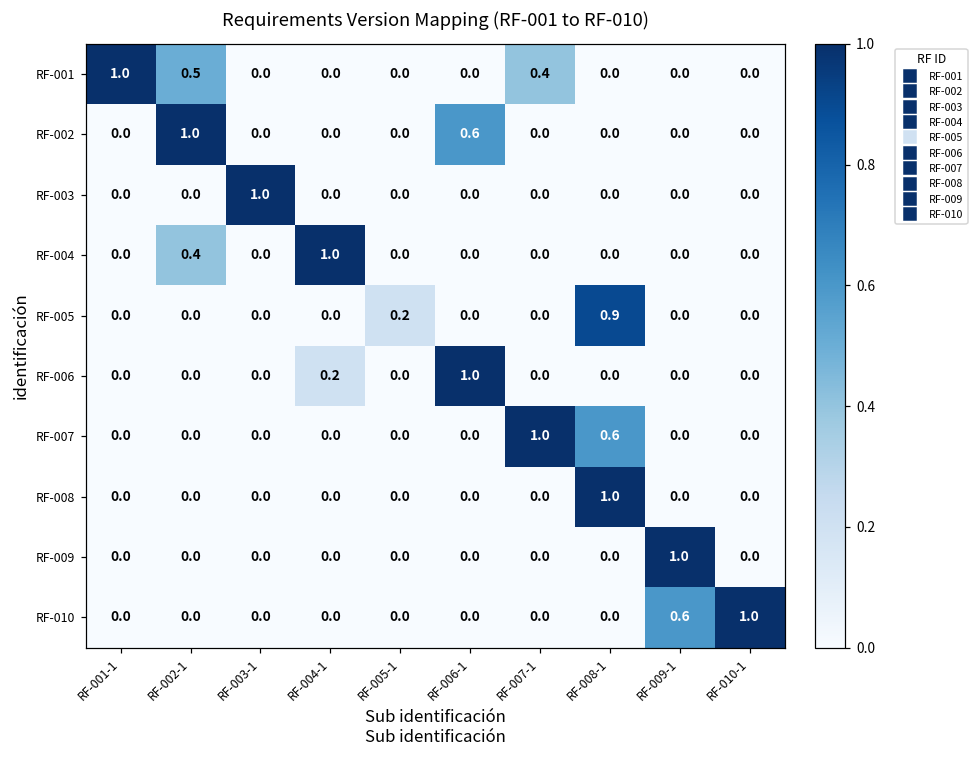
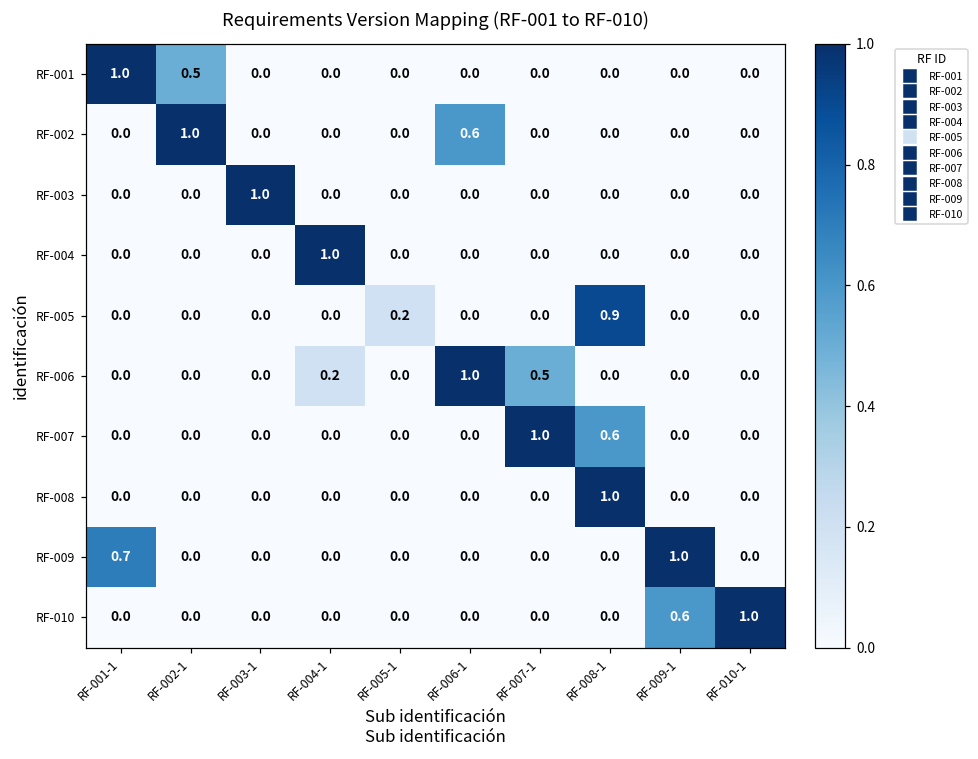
  {
    "RF-001": {
      "RF-001-1": 1.0,
      "RF-002-1": 0.5,
      "RF-003-1": 0.0,
      "RF-004-1": 0.0,
      "RF-005-1": 0.0,
      "RF-006-1": 0.0,
-     "RF-007-1": 0.4,
+     "RF-007-1": 0.0,
      "RF-008-1": 0.0,
      "RF-009-1": 0.0,
      "RF-010-1": 0.0
    },
    "RF-002": {
      "RF-001-1": 0.0,
      "RF-002-1": 1.0,
      "RF-003-1": 0.0,
      "RF-004-1": 0.0,
      "RF-005-1": 0.0,
      "RF-006-1": 0.6,
      "RF-007-1": 0.0,
      "RF-008-1": 0.0,
      "RF-009-1": 0.0,
      "RF-010-1": 0.0
    },
    "RF-003": {
      "RF-001-1": 0.0,
      "RF-002-1": 0.0,
      "RF-003-1": 1.0,
      "RF-004-1": 0.0,
      "RF-005-1": 0.0,
      "RF-006-1": 0.0,
      "RF-007-1": 0.0,
      "RF-008-1": 0.0,
      "RF-009-1": 0.0,
      "RF-010-1": 0.0
    },
    "RF-004": {
      "RF-001-1": 0.0,
-     "RF-002-1": 0.4,
+     "RF-002-1": 0.0,
      "RF-003-1": 0.0,
      "RF-004-1": 1.0,
      "RF-005-1": 0.0,
      "RF-006-1": 0.0,
      "RF-007-1": 0.0,
      "RF-008-1": 0.0,
      "RF-009-1": 0.0,
      "RF-010-1": 0.0
    },
    "RF-005": {
      "RF-001-1": 0.0,
      "RF-002-1": 0.0,
      "RF-003-1": 0.0,
      "RF-004-1": 0.0,
      "RF-005-1": 0.2,
      "RF-006-1": 0.0,
      "RF-007-1": 0.0,
      "RF-008-1": 0.9,
      "RF-009-1": 0.0,
      "RF-010-1": 0.0
    },
    "RF-006": {
      "RF-001-1": 0.0,
      "RF-002-1": 0.0,
      "RF-003-1": 0.0,
      "RF-004-1": 0.2,
      "RF-005-1": 0.0,
      "RF-006-1": 1.0,
-     "RF-007-1": 0.0,
+     "RF-007-1": 0.5,
      "RF-008-1": 0.0,
      "RF-009-1": 0.0,
      "RF-010-1": 0.0
    },
    "RF-007": {
      "RF-001-1": 0.0,
      "RF-002-1": 0.0,
      "RF-003-1": 0.0,
      "RF-004-1": 0.0,
      "RF-005-1": 0.0,
      "RF-006-1": 0.0,
      "RF-007-1": 1.0,
      "RF-008-1": 0.6,
      "RF-009-1": 0.0,
      "RF-010-1": 0.0
    },
    "RF-008": {
      "RF-001-1": 0.0,
      "RF-002-1": 0.0,
      "RF-003-1": 0.0,
      "RF-004-1": 0.0,
      "RF-005-1": 0.0,
      "RF-006-1": 0.0,
      "RF-007-1": 0.0,
      "RF-008-1": 1.0,
      "RF-009-1": 0.0,
      "RF-010-1": 0.0
    },
    "RF-009": {
-     "RF-001-1": 0.0,
+     "RF-001-1": 0.7,
      "RF-002-1": 0.0,
      "RF-003-1": 0.0,
      "RF-004-1": 0.0,
      "RF-005-1": 0.0,
      "RF-006-1": 0.0,
      "RF-007-1": 0.0,
      "RF-008-1": 0.0,
      "RF-009-1": 1.0,
      "RF-010-1": 0.0
    },
    "RF-010": {
      "RF-001-1": 0.0,
      "RF-002-1": 0.0,
      "RF-003-1": 0.0,
      "RF-004-1": 0.0,
      "RF-005-1": 0.0,
      "RF-006-1": 0.0,
      "RF-007-1": 0.0,
      "RF-008-1": 0.0,
      "RF-009-1": 0.6,
      "RF-010-1": 1.0
    }
  }
